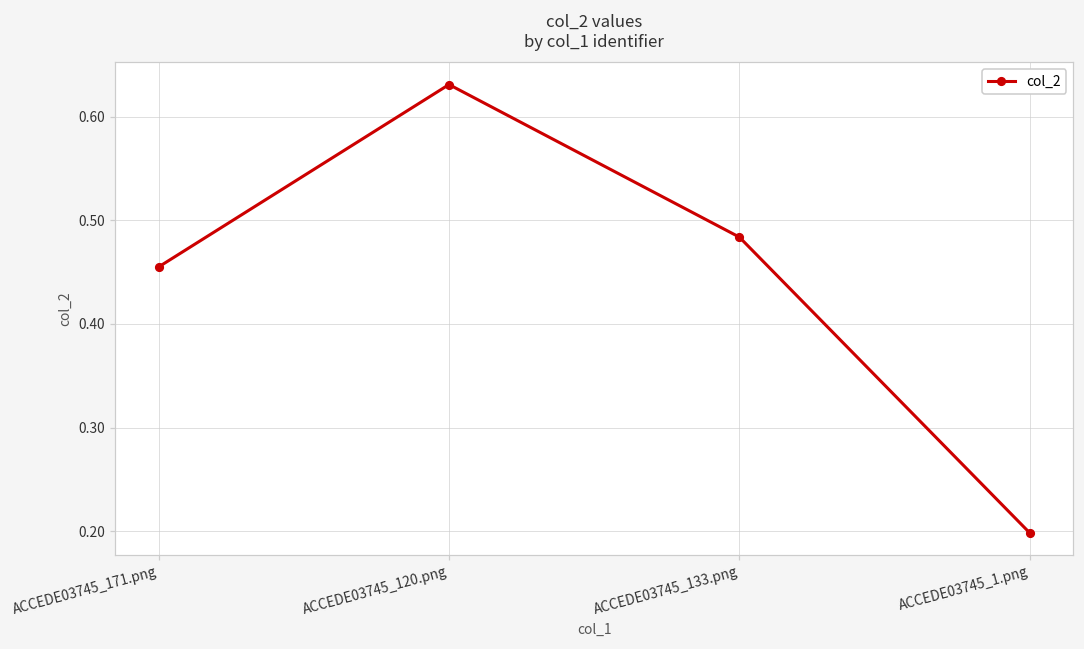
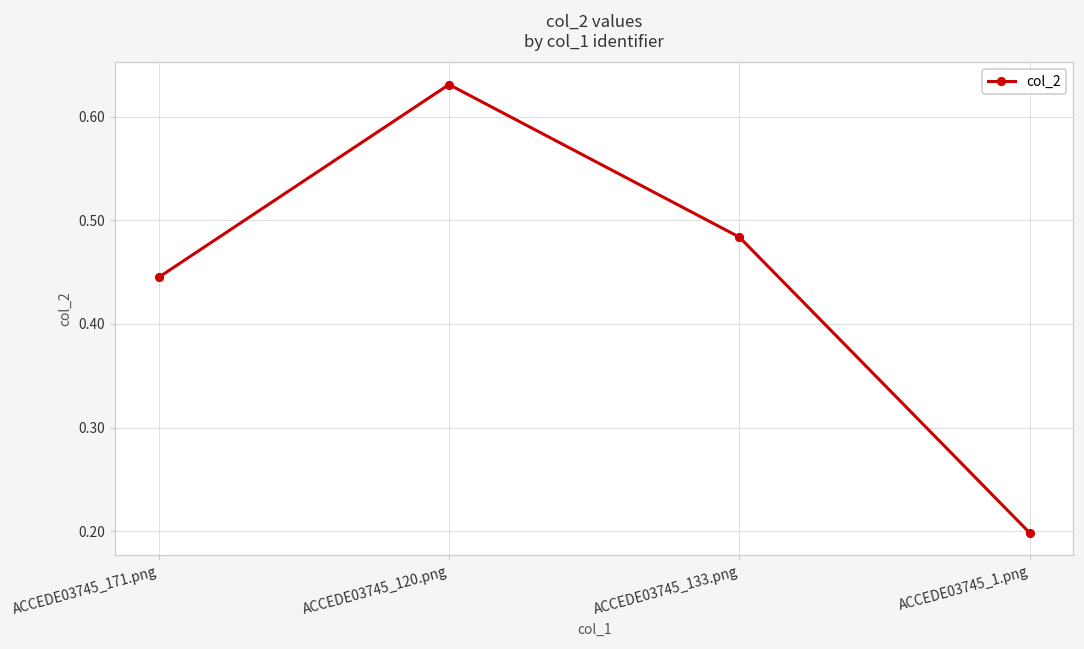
  {
-   "ACCEDE03745_171.png": 0.46,
+   "ACCEDE03745_171.png": 0.44,
    "ACCEDE03745_120.png": 0.63,
    "ACCEDE03745_133.png": 0.48,
    "ACCEDE03745_1.png": 0.20
  }
